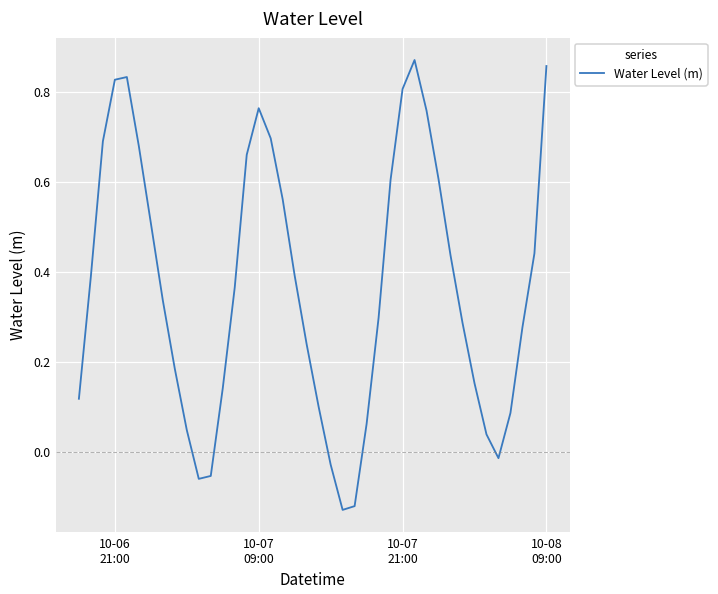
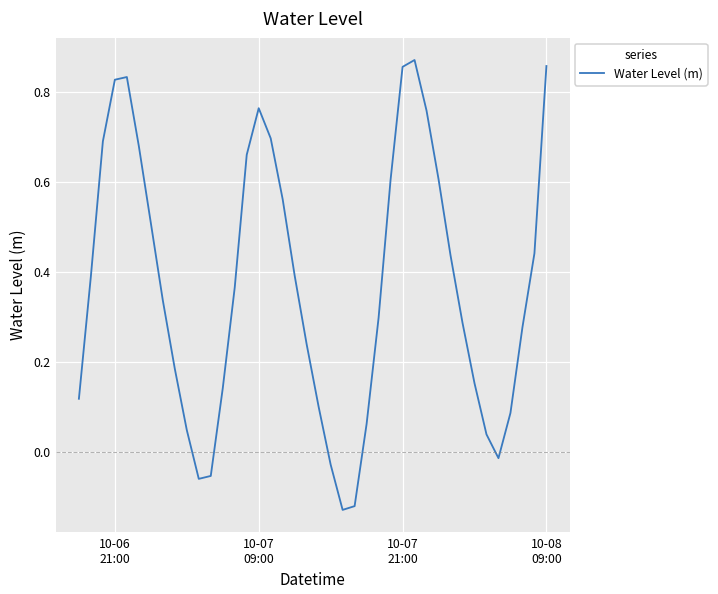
  {
    "10-06 21:00": 0.83,
    "10-07 09:00": 0.76,
-   "10-07 21:00": 0.81,
+   "10-07 21:00": 0.86,
    "10-08 09:00": 0.86
  }
